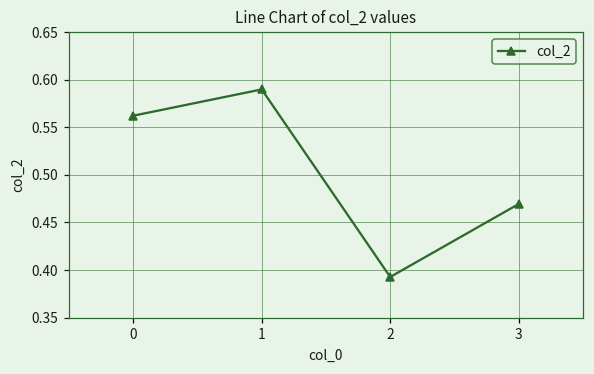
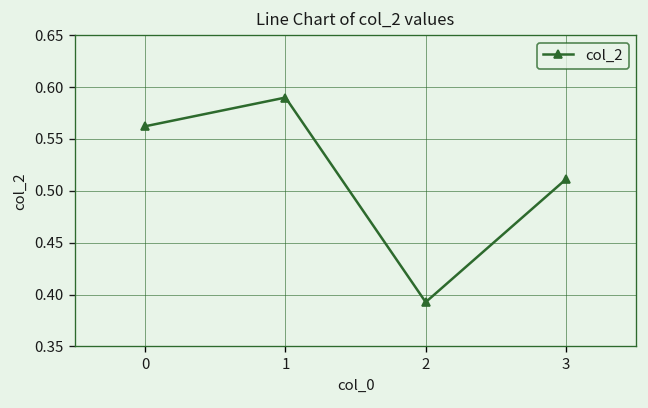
  {
    "0": 0.56,
    "1": 0.59,
    "2": 0.39,
-   "3": 0.47
+   "3": 0.51
  }
